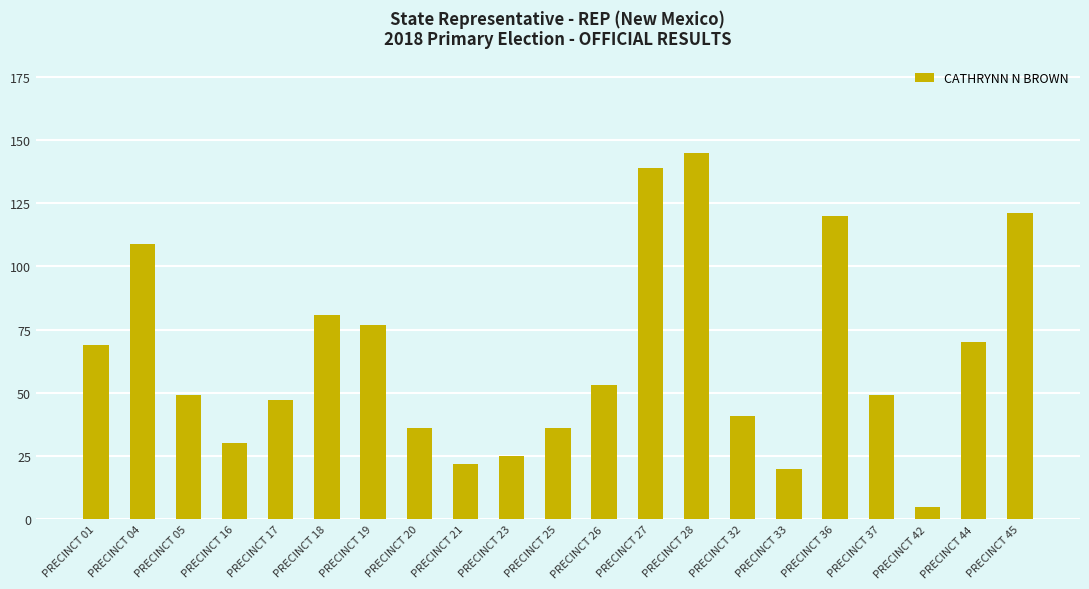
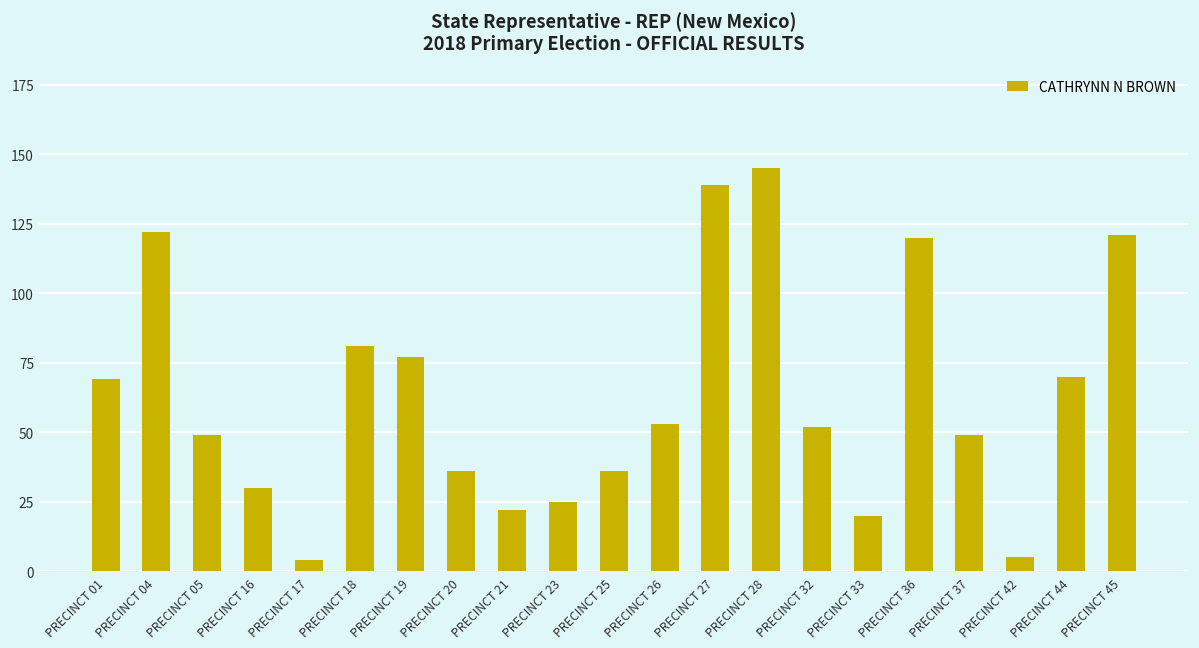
  {
    "PRECINCT 01": 69,
-   "PRECINCT 04": 109,
+   "PRECINCT 04": 122,
    "PRECINCT 05": 49,
    "PRECINCT 16": 30,
-   "PRECINCT 17": 47,
+   "PRECINCT 17": 4,
    "PRECINCT 18": 81,
    "PRECINCT 19": 77,
    "PRECINCT 20": 36,
    "PRECINCT 21": 22,
    "PRECINCT 23": 25,
    "PRECINCT 25": 36,
    "PRECINCT 26": 53,
    "PRECINCT 27": 139,
    "PRECINCT 28": 145,
-   "PRECINCT 32": 41,
+   "PRECINCT 32": 52,
    "PRECINCT 33": 20,
    "PRECINCT 36": 120,
    "PRECINCT 37": 49,
    "PRECINCT 42": 5,
    "PRECINCT 44": 70,
    "PRECINCT 45": 121
  }
